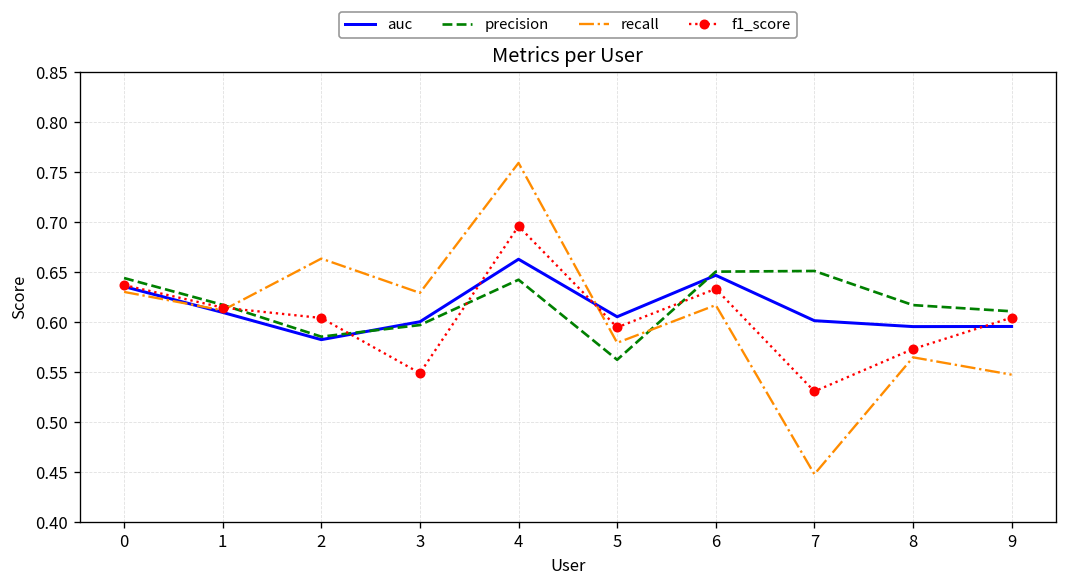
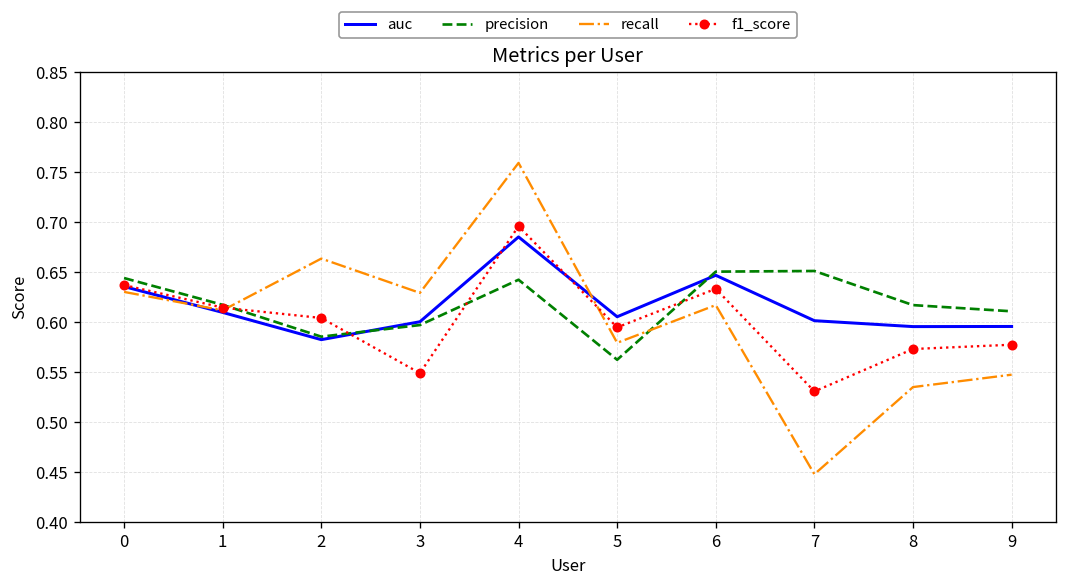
  {
    "auc": {
      "3": 0.60,
-     "4": 0.66,
+     "4": 0.68,
      "5": 0.61,
      "6": 0.65,
      "7": 0.60,
      "8": 0.60,
      "9": 0.60
    },
    "precision": {
      "0": 0.64,
      "3": 0.60,
      "4": 0.64,
      "5": 0.56,
      "6": 0.65,
      "7": 0.65,
      "8": 0.62,
      "9": 0.61
    },
    "recall": {
      "0": 0.63,
      "2": 0.66,
      "3": 0.63,
      "4": 0.76,
      "5": 0.58,
      "6": 0.62,
      "7": 0.45,
-     "8": 0.56,
+     "8": 0.53,
      "9": 0.55
    },
    "f1_score": {
      "2": 0.60,
      "3": 0.55,
      "4": 0.70,
      "5": 0.59,
      "6": 0.63,
      "7": 0.53,
      "8": 0.57,
-     "9": 0.60
+     "9": 0.58
    }
  }
